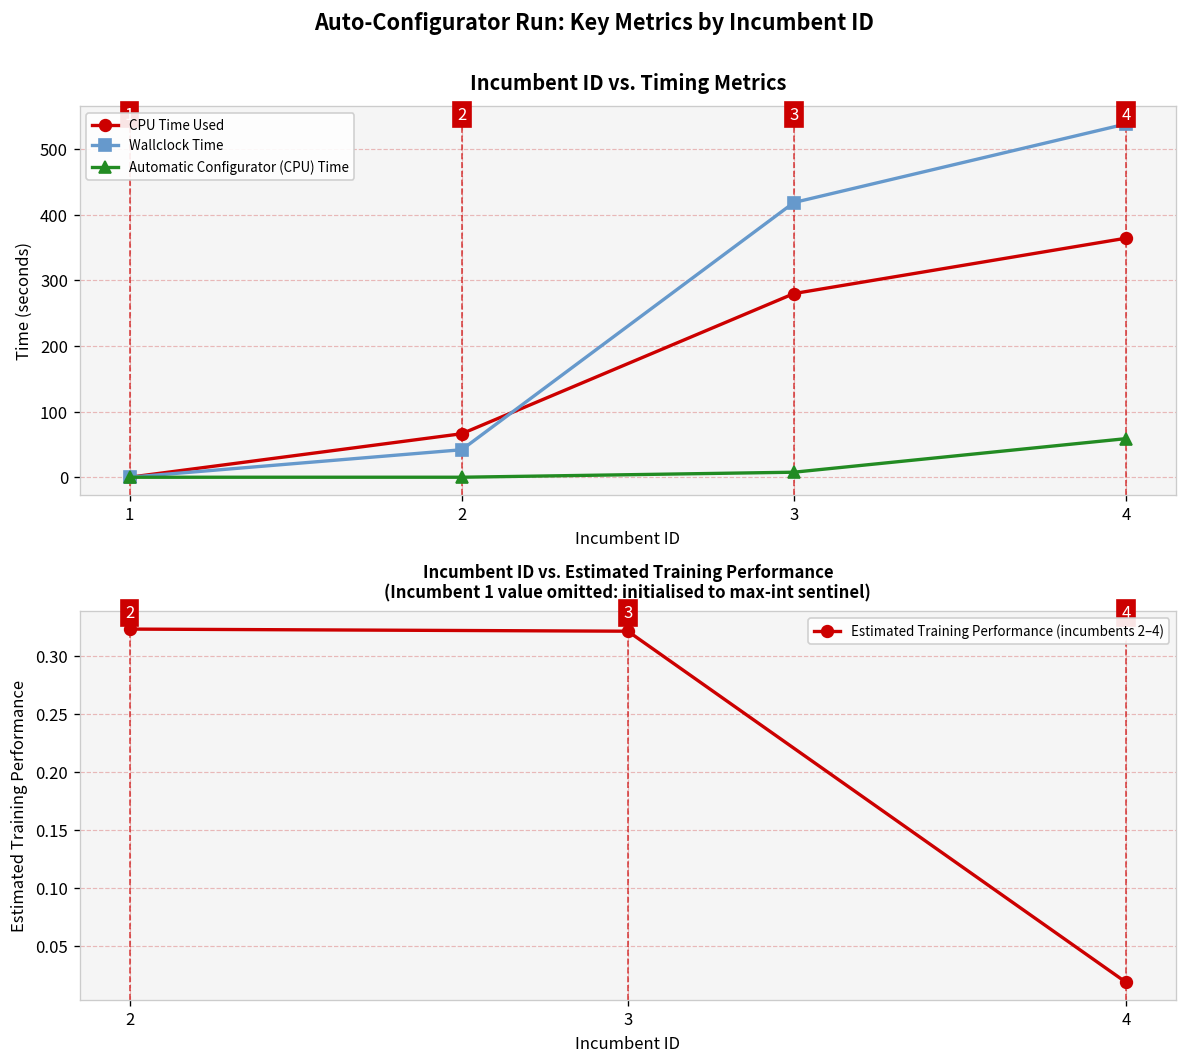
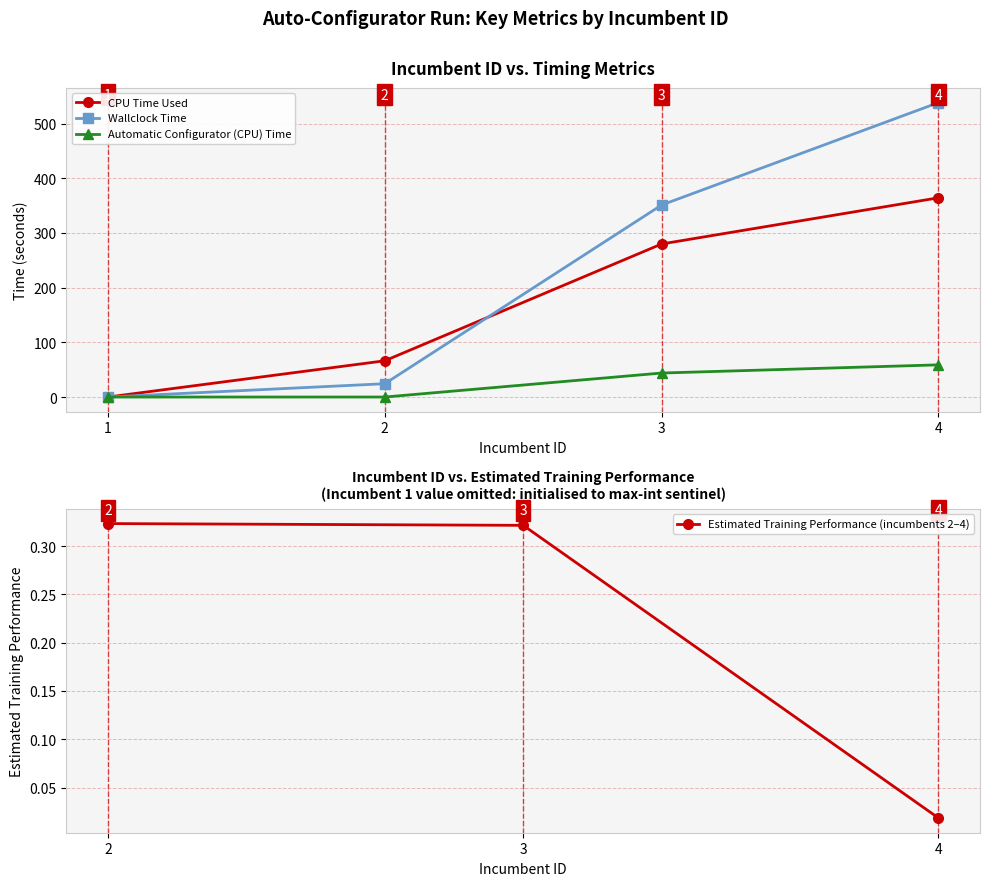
  {
    "Incumbent ID vs. Timing Metrics": {
      "CPU Time Used": {
        "2": 70,
        "3": 280,
        "4": 360
      },
      "Wallclock Time": {
-       "2": 40,
-       "3": 420
+       "2": 20,
+       "3": 350
      },
      "Automatic Configurator (CPU) Time": {
        "2": 0,
-       "3": 10,
+       "3": 40,
        "4": 60
      }
    },
    "Incumbent ID vs. Estimated Training Performance (Incumbent 1 value omitted: initialised to max-int sentinel)": {
      "4": 0.02
    }
  }
